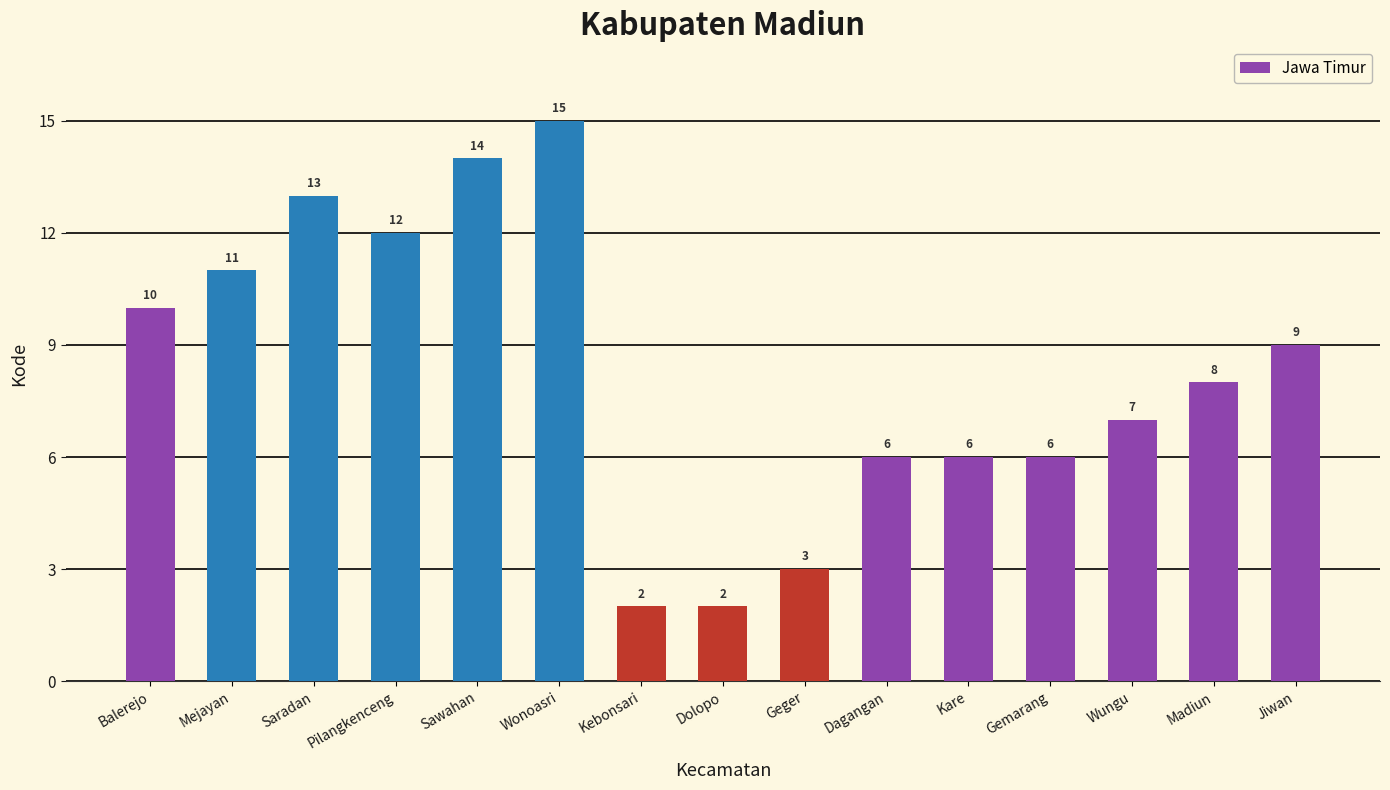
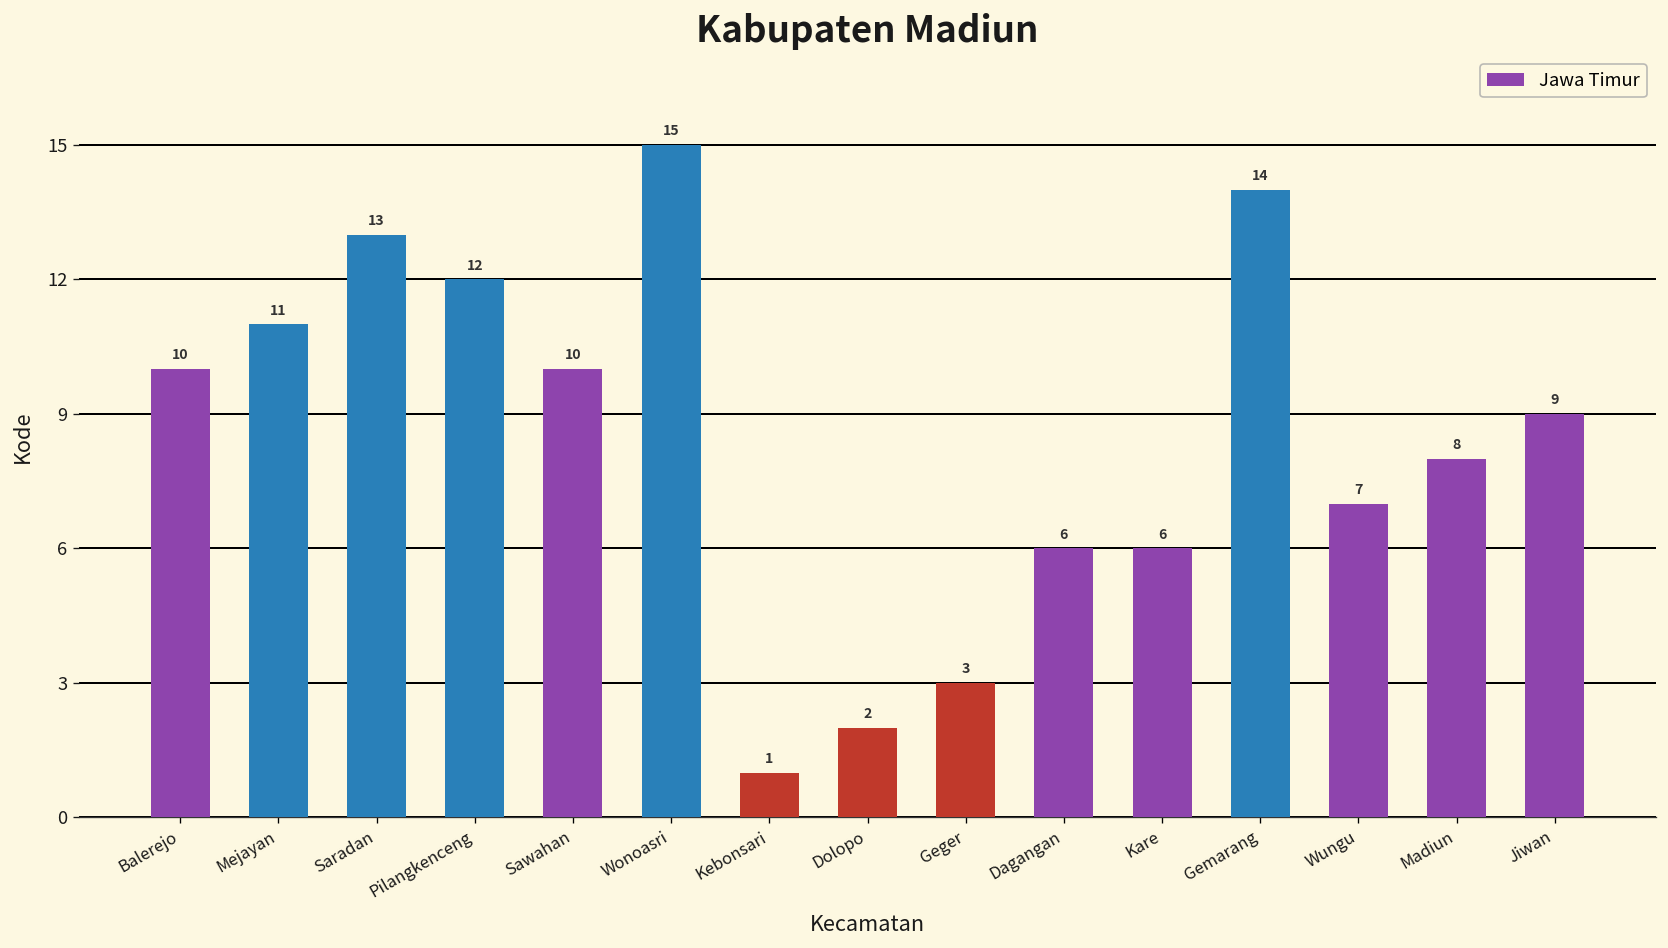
  {
    "Balerejo": 10,
    "Mejayan": 11,
    "Saradan": 13,
    "Pilangkenceng": 12,
-   "Sawahan": 14,
+   "Sawahan": 10,
    "Wonoasri": 15,
-   "Kebonsari": 2,
+   "Kebonsari": 1,
    "Dolopo": 2,
    "Geger": 3,
    "Dagangan": 6,
    "Kare": 6,
-   "Gemarang": 6,
+   "Gemarang": 14,
    "Wungu": 7,
    "Madiun": 8,
    "Jiwan": 9
  }
